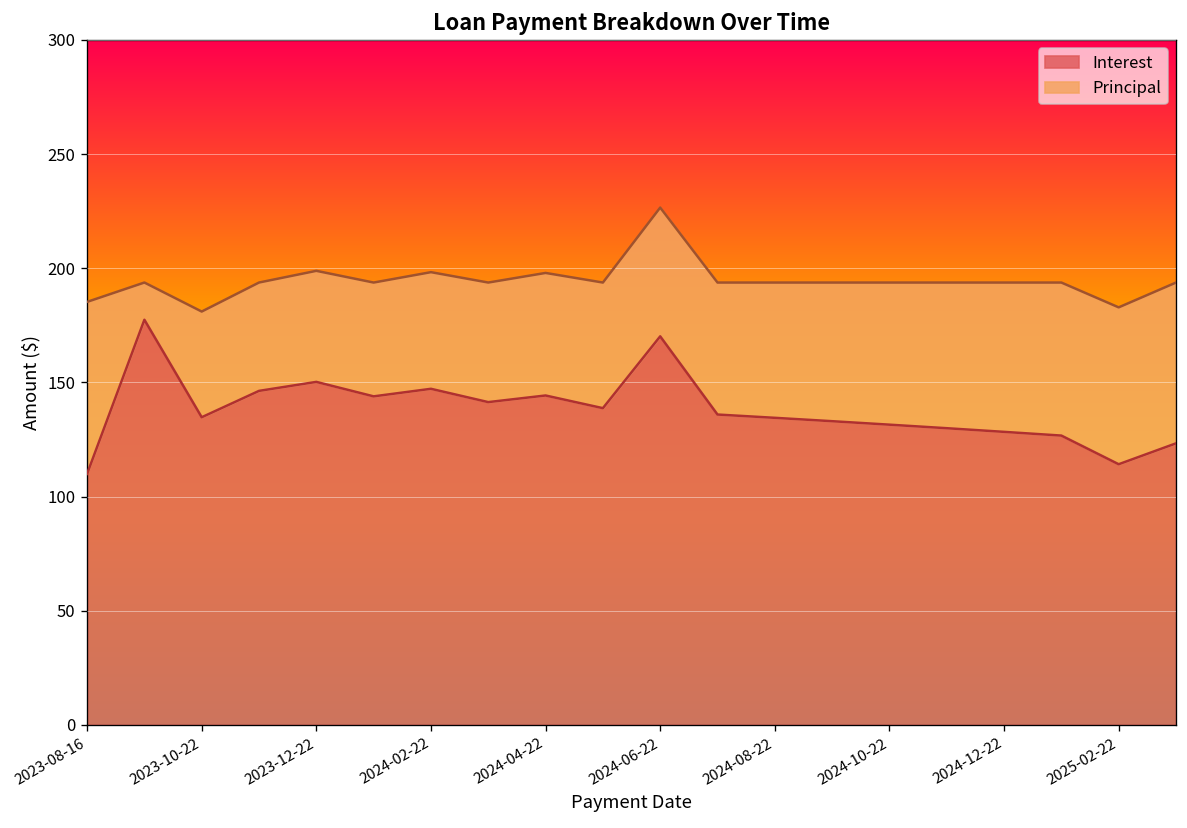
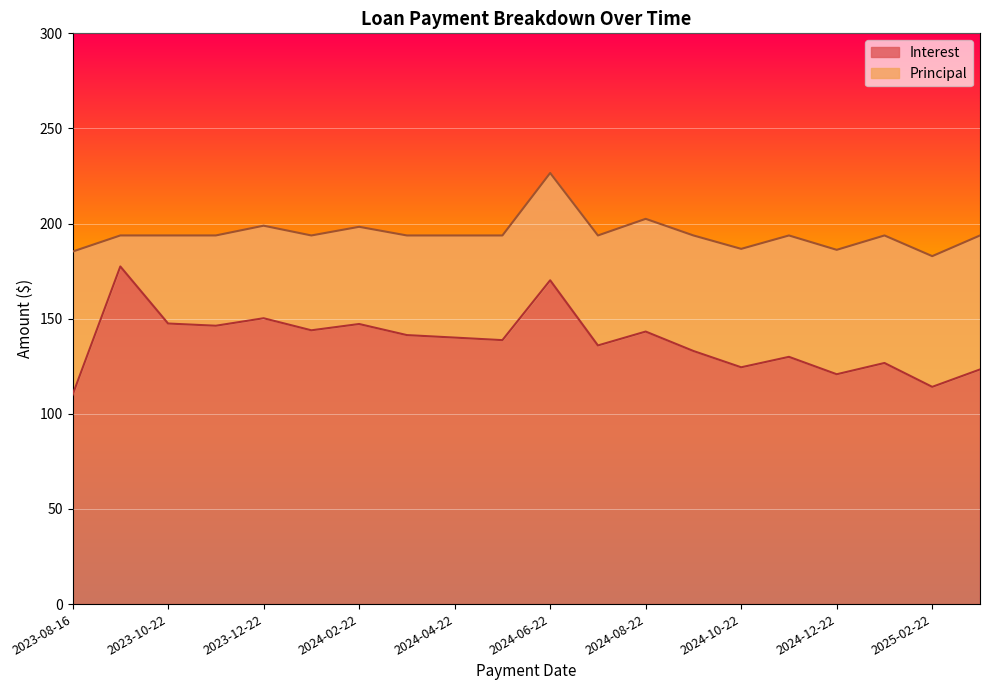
  {
    "Interest": {
      "2023-08-16": 110,
-     "2023-10-22": 135,
+     "2023-10-22": 147,
      "2023-12-22": 150,
      "2024-02-22": 147,
-     "2024-04-22": 144,
+     "2024-04-22": 140,
      "2024-06-22": 170,
-     "2024-08-22": 135,
-     "2024-10-22": 132,
-     "2024-12-22": 128,
+     "2024-08-22": 143,
+     "2024-10-22": 124,
+     "2024-12-22": 121,
      "2025-02-22": 114
    },
    "Principal": {
      "2023-08-16": 75,
      "2023-10-22": 46,
      "2023-12-22": 49,
      "2024-02-22": 51,
      "2024-04-22": 54,
      "2024-06-22": 56,
      "2024-08-22": 59,
      "2024-10-22": 62,
      "2024-12-22": 65,
      "2025-02-22": 69
    }
  }
